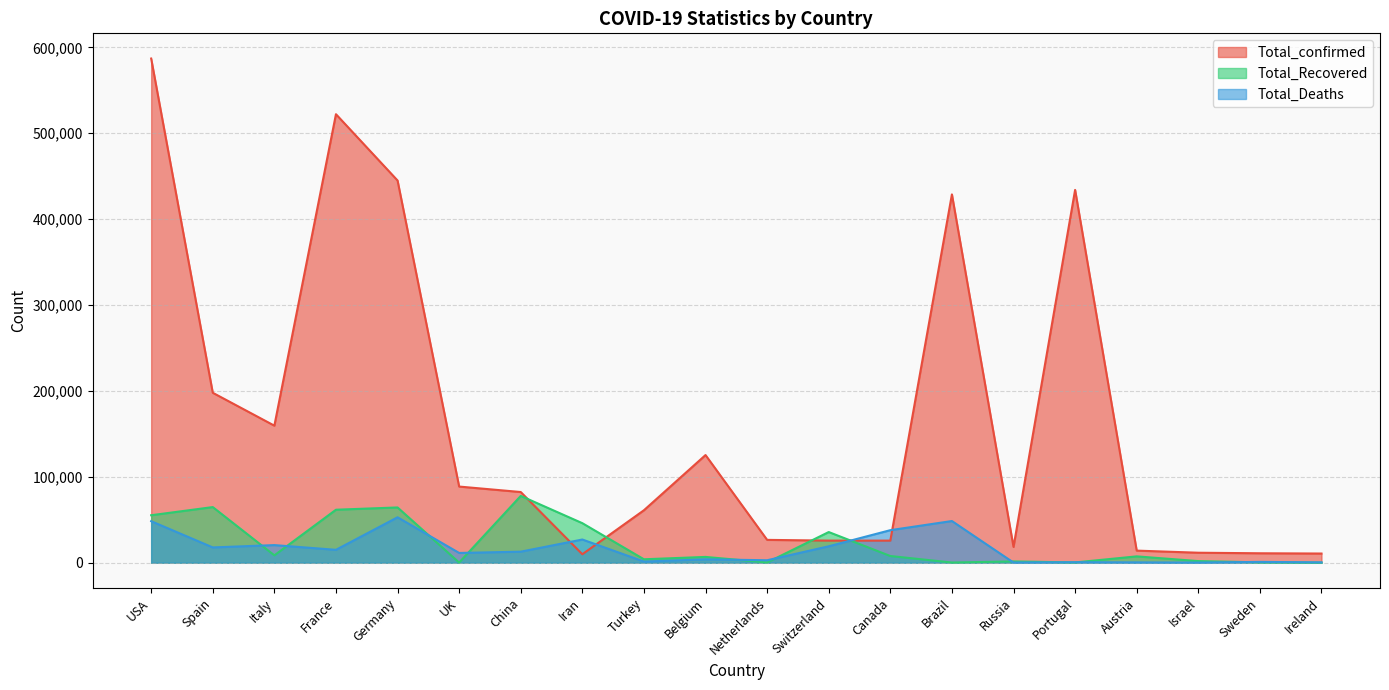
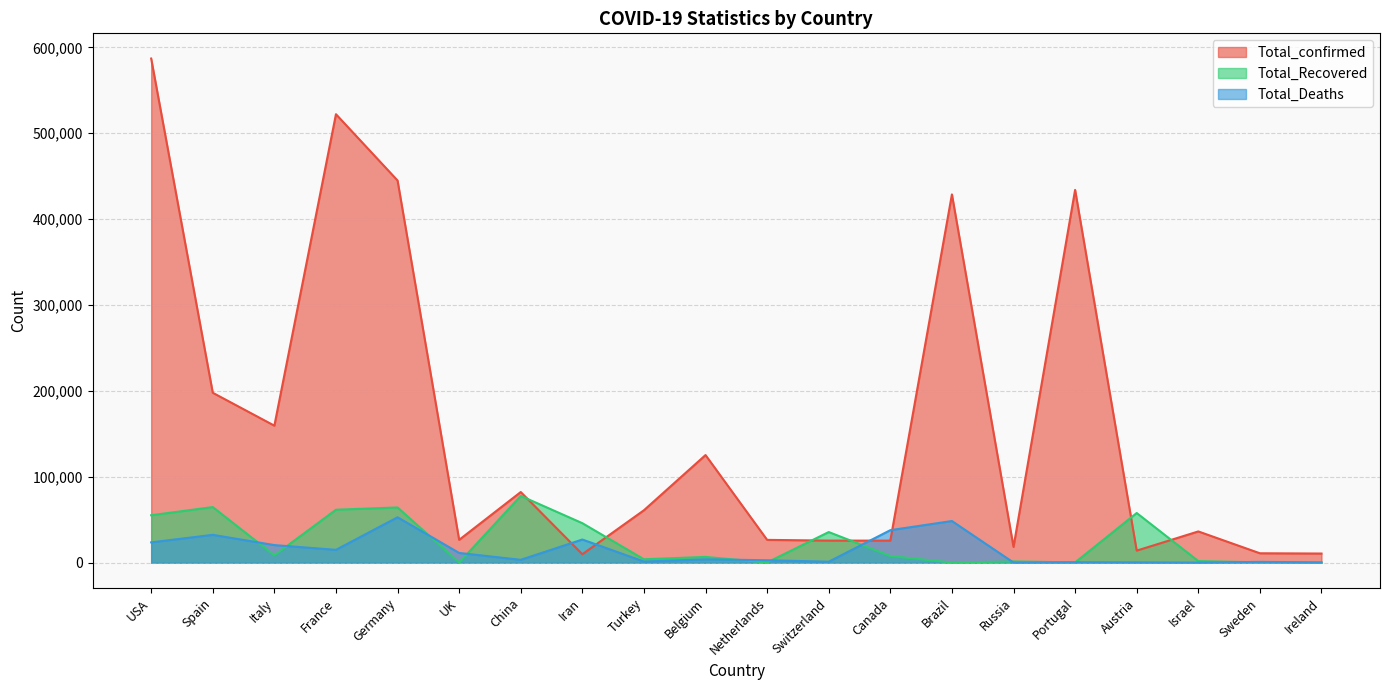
  {
    "Total_confirmed": {
      "USA": "590,000",
      "Spain": "200,000",
      "Italy": "160,000",
      "France": "520,000",
      "Germany": "440,000",
-     "UK": "90,000",
+     "UK": "30,000",
      "China": "80,000",
      "Iran": "10,000",
      "Turkey": "60,000",
      "Belgium": "130,000",
      "Netherlands": "30,000",
      "Switzerland": "30,000",
      "Canada": "30,000",
      "Brazil": "430,000",
      "Russia": "20,000",
      "Portugal": "430,000",
      "Austria": "10,000",
-     "Israel": "10,000",
+     "Israel": "40,000",
      "Sweden": "10,000",
      "Ireland": "10,000"
    },
    "Total_Recovered": {
      "USA": "60,000",
      "Spain": "60,000",
      "Italy": "10,000",
      "France": "60,000",
      "Germany": "60,000",
      "UK": "0",
      "China": "80,000",
      "Iran": "50,000",
      "Switzerland": "40,000",
      "Canada": "10,000",
      "Brazil": "0",
-     "Austria": "10,000"
+     "Austria": "60,000"
    },
    "Total_Deaths": {
-     "USA": "50,000",
-     "Spain": "20,000",
+     "USA": "20,000",
+     "Spain": "30,000",
      "Italy": "20,000",
      "France": "10,000",
      "Germany": "50,000",
      "UK": "10,000",
-     "China": "10,000",
+     "China": "0",
      "Iran": "30,000",
-     "Switzerland": "20,000",
+     "Switzerland": "0",
      "Canada": "40,000",
      "Brazil": "50,000",
      "Austria": "0"
    }
  }
